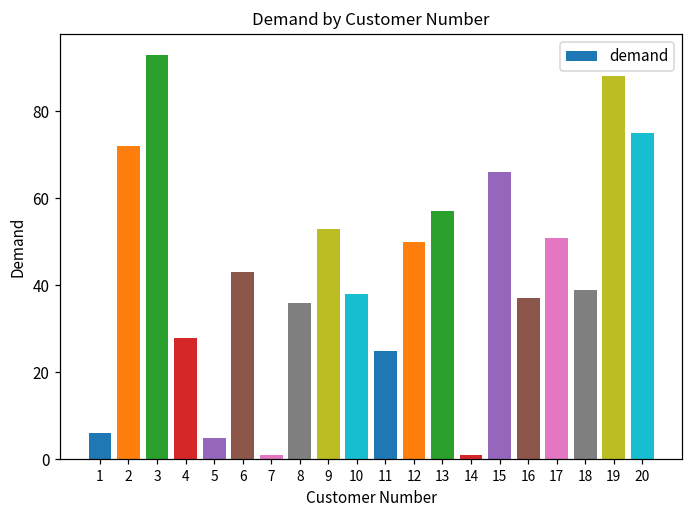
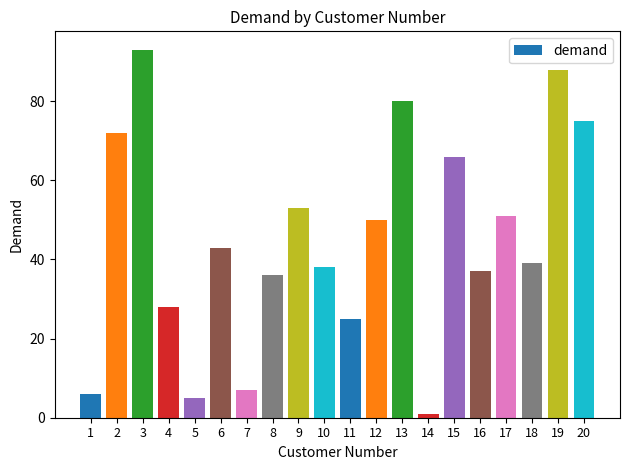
  {
    "1": 6,
    "2": 72,
    "3": 93,
    "4": 28,
    "5": 5,
    "6": 43,
-   "7": 1,
+   "7": 7,
    "8": 36,
    "9": 53,
    "10": 38,
    "11": 25,
    "12": 50,
-   "13": 57,
+   "13": 80,
    "14": 1,
    "15": 66,
    "16": 37,
    "17": 51,
    "18": 39,
    "19": 88,
    "20": 75
  }
